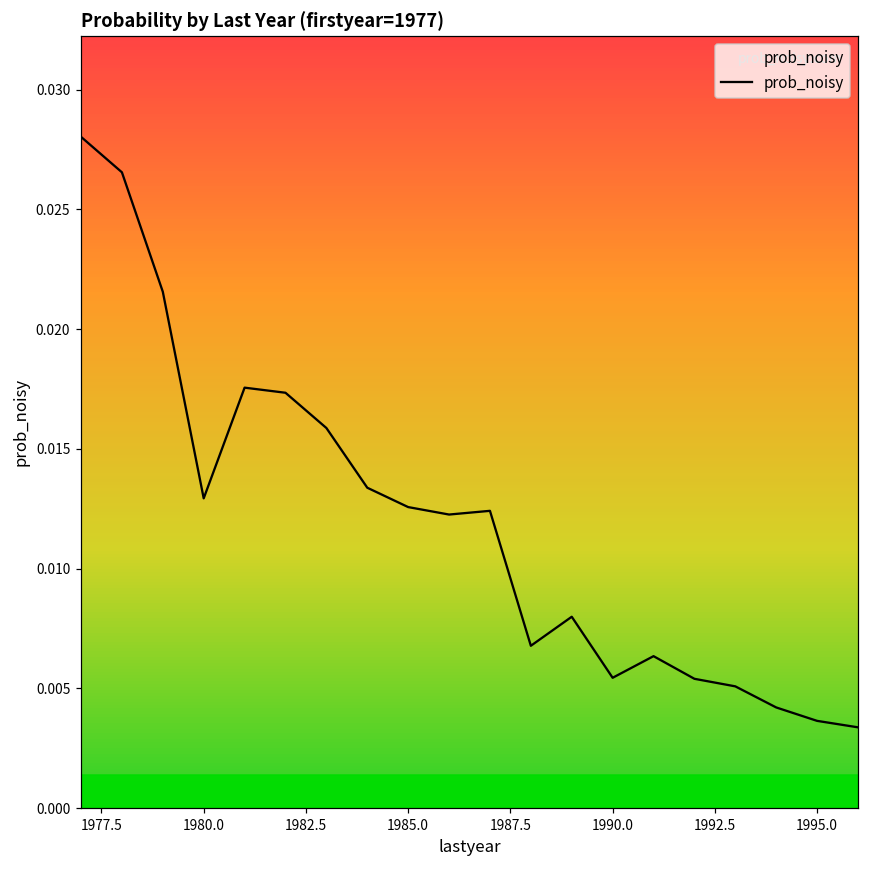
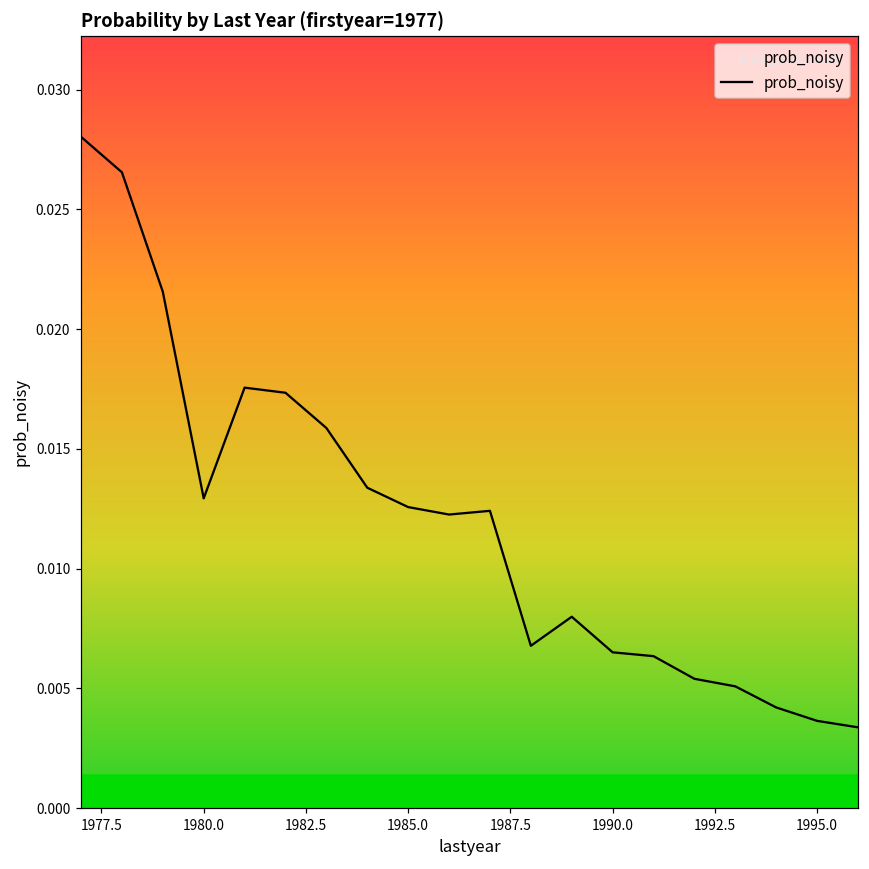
  {
    "1980.0": 0.0129,
    "1985.0": 0.0126,
-   "1990.0": 0.0054,
+   "1990.0": 0.0065,
    "1995.0": 0.0036
  }
